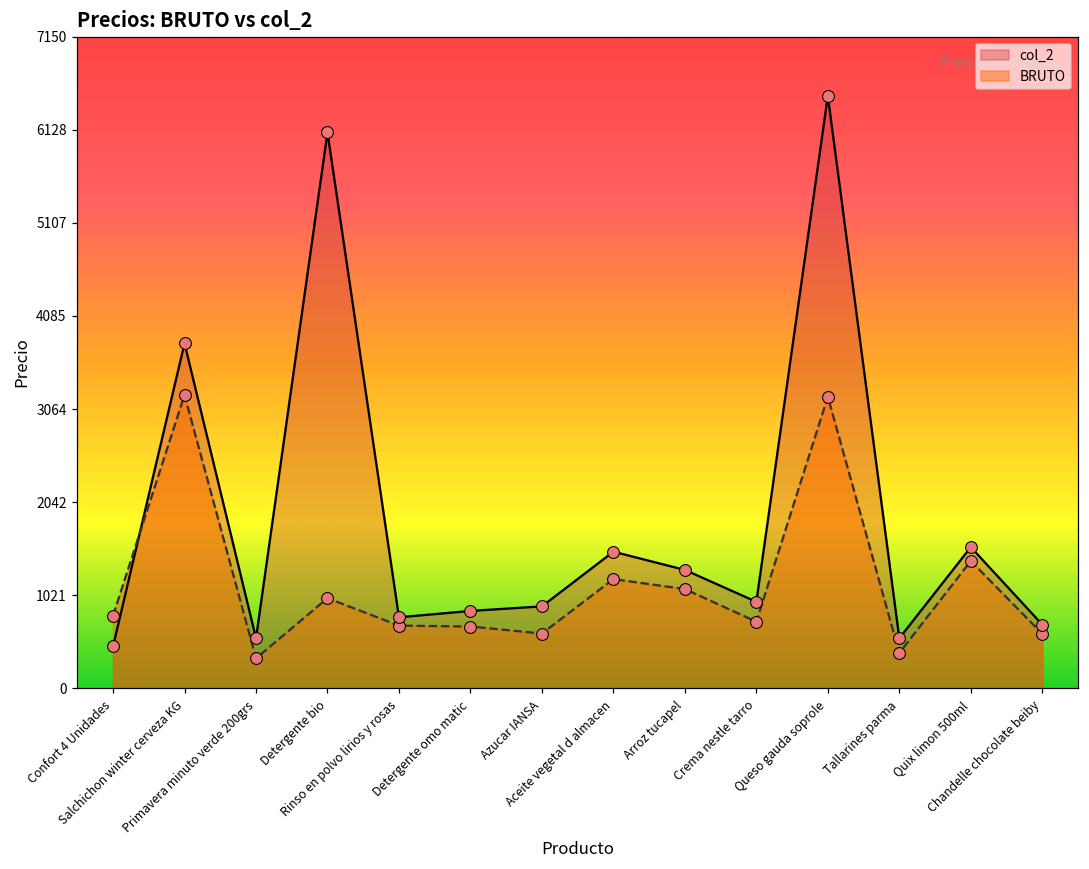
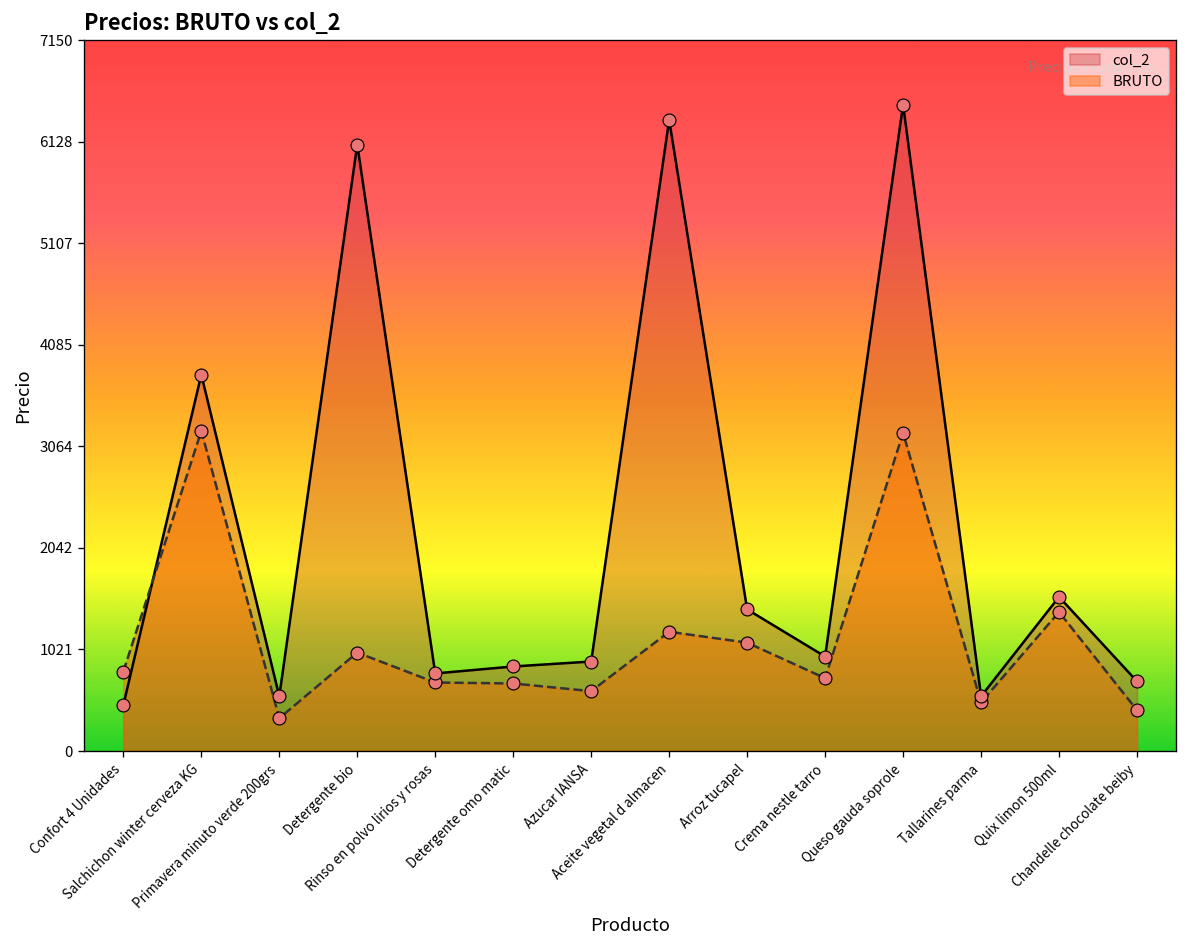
  {
    "col_2": {
      "Confort 4 Unidades": 500,
      "Salchichon winter cerveza KG": 3800,
      "Primavera minuto verde 200grs": 600,
      "Detergente bio": 6100,
      "Rinso en polvo lirios y rosas": 800,
      "Detergente omo matic": 900,
      "Azucar IANSA": 900,
-     "Aceite vegetal d almacen": 1500,
-     "Arroz tucapel": 1300,
+     "Aceite vegetal d almacen": 6300,
+     "Arroz tucapel": 1400,
      "Crema nestle tarro": 1000,
      "Queso gauda soprole": 6500,
      "Tallarines parma": 600,
      "Quix limon 500ml": 1600,
      "Chandelle chocolate beiby": 700
    },
    "BRUTO": {
      "Confort 4 Unidades": 800,
      "Salchichon winter cerveza KG": 3200,
      "Primavera minuto verde 200grs": 300,
      "Detergente bio": 1000,
      "Rinso en polvo lirios y rosas": 700,
      "Detergente omo matic": 700,
      "Azucar IANSA": 600,
      "Aceite vegetal d almacen": 1200,
      "Arroz tucapel": 1100,
      "Crema nestle tarro": 700,
      "Queso gauda soprole": 3200,
-     "Tallarines parma": 400,
+     "Tallarines parma": 500,
      "Quix limon 500ml": 1400,
-     "Chandelle chocolate beiby": 600
+     "Chandelle chocolate beiby": 400
    }
  }
